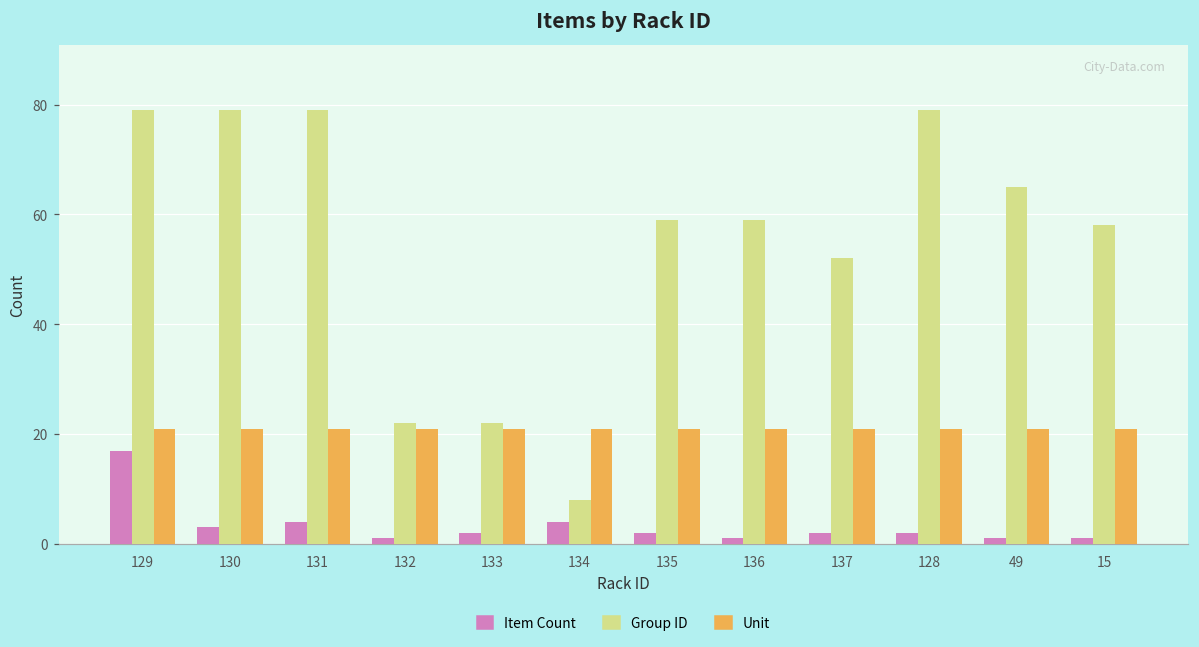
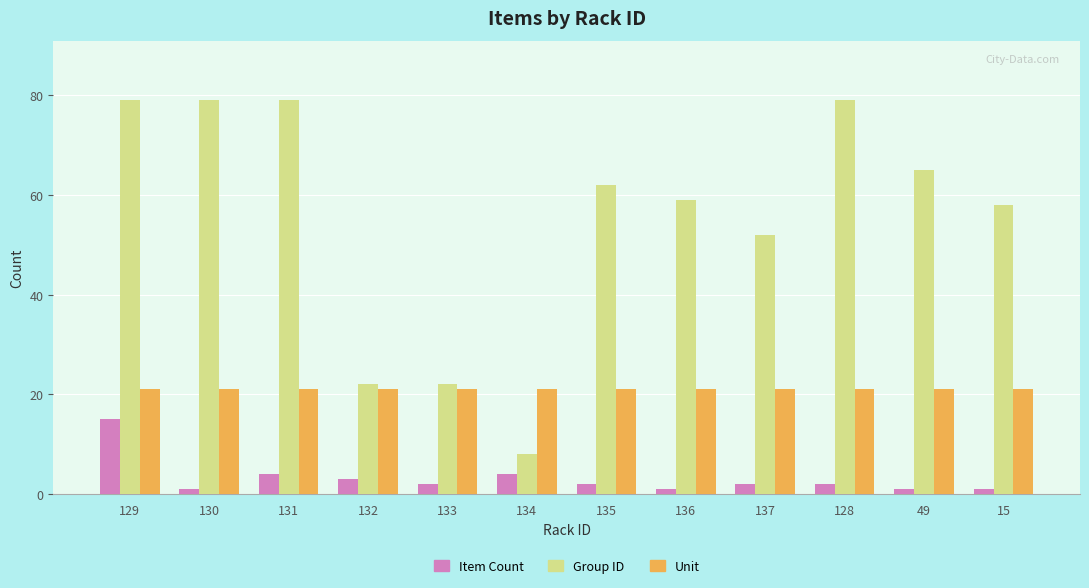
  {
    "Item Count": {
-     "129": 17,
-     "130": 3,
+     "129": 15,
+     "130": 1,
      "131": 4,
-     "132": 1,
+     "132": 3,
      "133": 2,
      "134": 4,
      "135": 2,
      "136": 1,
      "137": 2,
      "128": 2,
      "49": 1,
      "15": 1
    },
    "Group ID": {
      "129": 79,
      "130": 79,
      "131": 79,
      "132": 22,
      "133": 22,
      "134": 8,
-     "135": 59,
+     "135": 62,
      "136": 59,
      "137": 52,
      "128": 79,
      "49": 65,
      "15": 58
    },
    "Unit": {
      "129": 21,
      "130": 21,
      "131": 21,
      "132": 21,
      "133": 21,
      "134": 21,
      "135": 21,
      "136": 21,
      "137": 21,
      "128": 21,
      "49": 21,
      "15": 21
    }
  }
